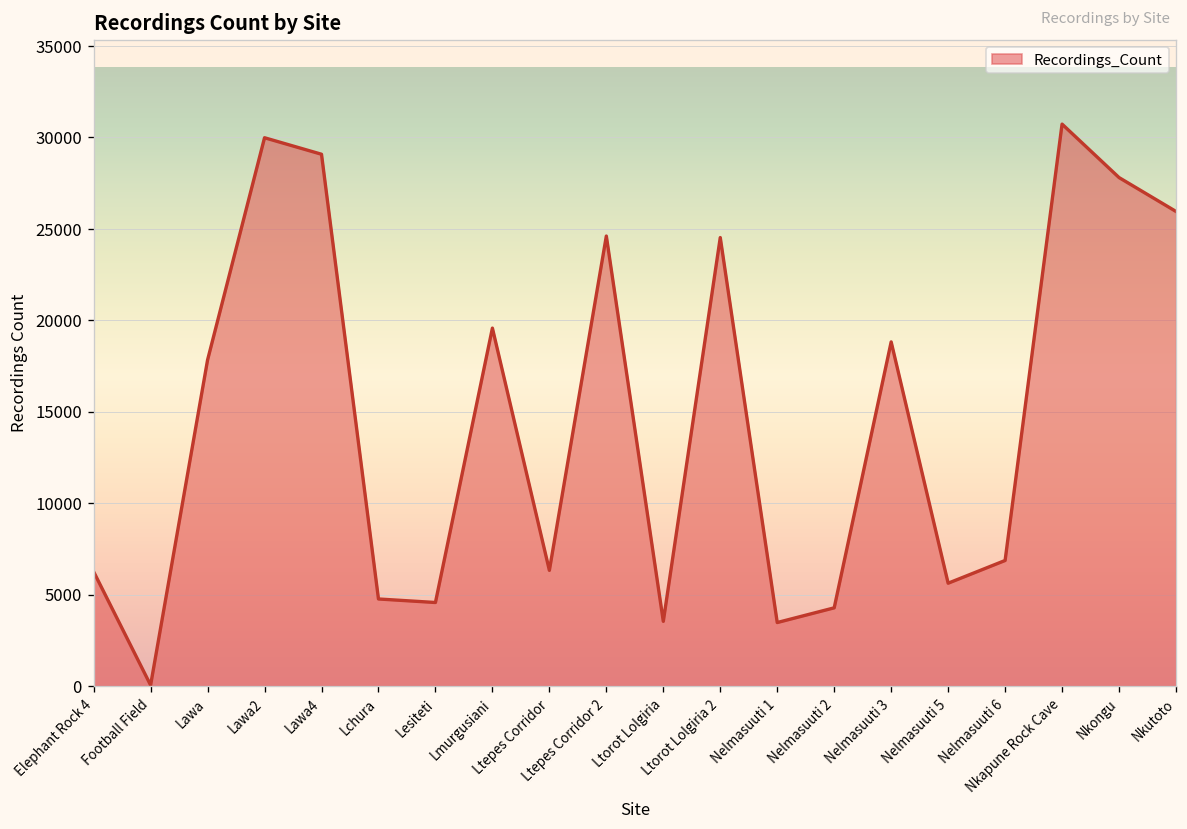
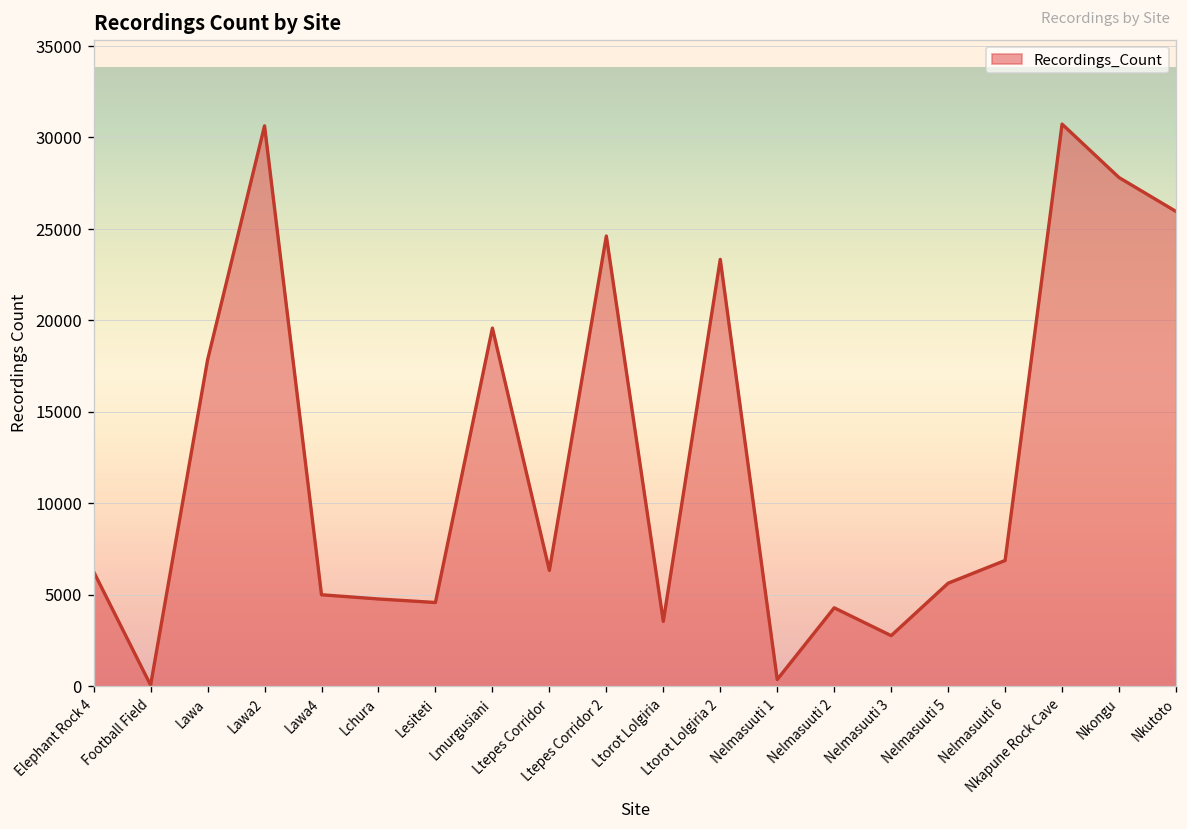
  {
    "Elephant Rock 4": 6300,
    "Football Field": 100,
    "Lawa": 17800,
-   "Lawa2": 30000,
-   "Lawa4": 29100,
+   "Lawa2": 30600,
+   "Lawa4": 5000,
    "Lchura": 4800,
    "Lesiteti": 4600,
    "Lmurgusiani": 19600,
    "Ltepes Corridor": 6300,
    "Ltepes Corridor 2": 24600,
    "Ltorot Lolgiria": 3500,
-   "Ltorot Lolgiria 2": 24500,
-   "Nelmasuuti 1": 3500,
+   "Ltorot Lolgiria 2": 23300,
+   "Nelmasuuti 1": 400,
    "Nelmasuuti 2": 4300,
-   "Nelmasuuti 3": 18800,
+   "Nelmasuuti 3": 2800,
    "Nelmasuuti 5": 5600,
    "Nelmasuuti 6": 6900,
    "Nkapune Rock Cave": 30700,
    "Nkongu": 27800,
    "Nkutoto": 26000
  }
